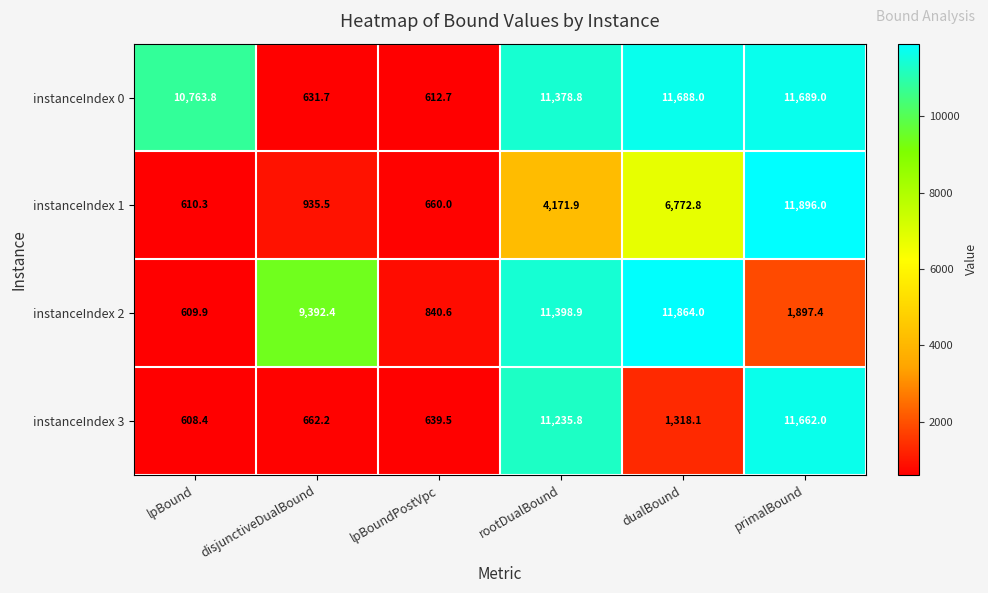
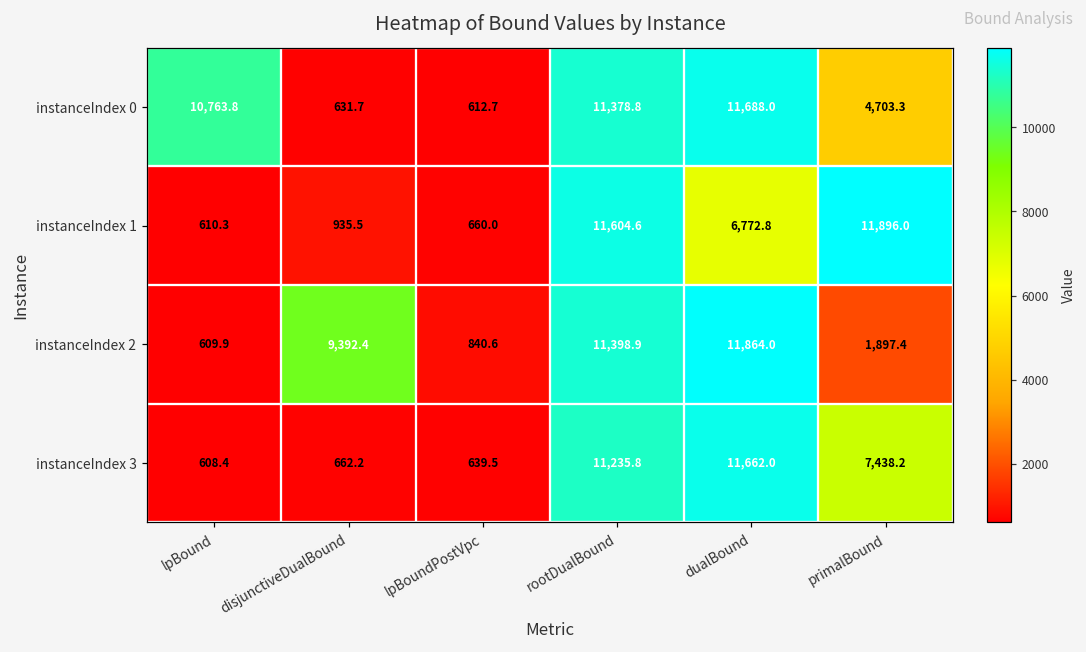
  {
    "instanceIndex 0": {
      "lpBound": "10,763.8",
      "disjunctiveDualBound": "631.7",
      "lpBoundPostVpc": "612.7",
      "rootDualBound": "11,378.8",
      "dualBound": "11,688.0",
-     "primalBound": "11,689.0"
+     "primalBound": "4,703.3"
    },
    "instanceIndex 1": {
      "lpBound": "610.3",
      "disjunctiveDualBound": "935.5",
      "lpBoundPostVpc": "660.0",
-     "rootDualBound": "4,171.9",
+     "rootDualBound": "11,604.6",
      "dualBound": "6,772.8",
      "primalBound": "11,896.0"
    },
    "instanceIndex 2": {
      "lpBound": "609.9",
      "disjunctiveDualBound": "9,392.4",
      "lpBoundPostVpc": "840.6",
      "rootDualBound": "11,398.9",
      "dualBound": "11,864.0",
      "primalBound": "1,897.4"
    },
    "instanceIndex 3": {
      "lpBound": "608.4",
      "disjunctiveDualBound": "662.2",
      "lpBoundPostVpc": "639.5",
      "rootDualBound": "11,235.8",
-     "dualBound": "1,318.1",
-     "primalBound": "11,662.0"
+     "dualBound": "11,662.0",
+     "primalBound": "7,438.2"
    }
  }
